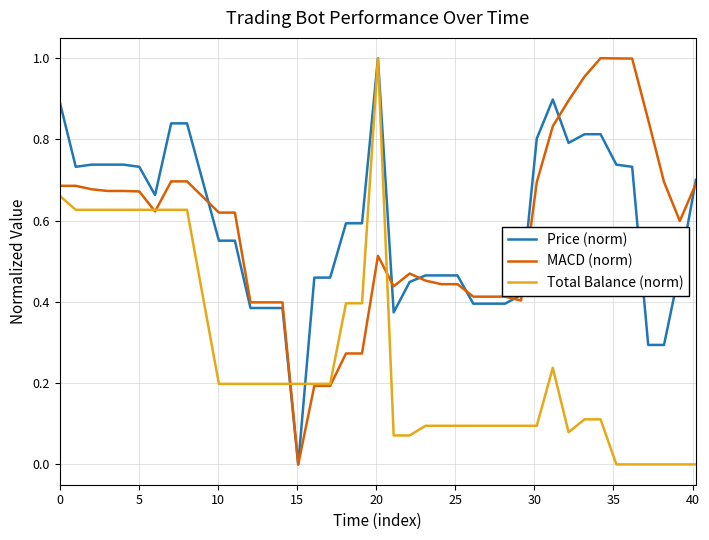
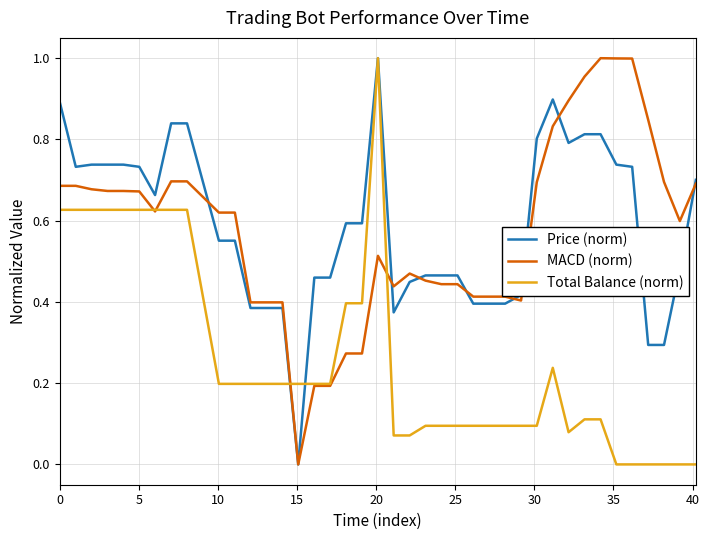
  {
    "Price (norm)": {
      "0": 0.89
    },
    "MACD (norm)": {
      "0": 0.69
    },
    "Total Balance (norm)": {
-     "0": 0.66
+     "0": 0.63
    }
  }
